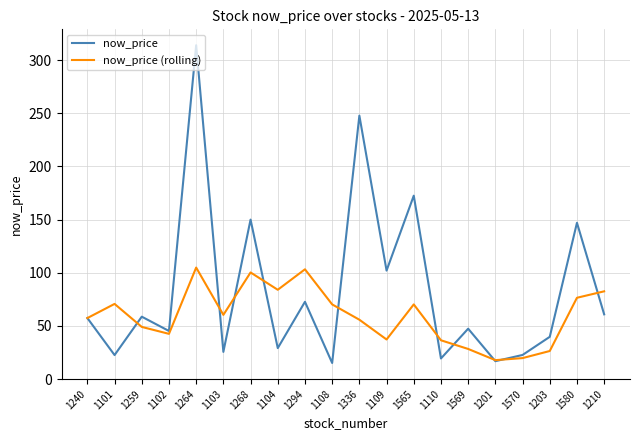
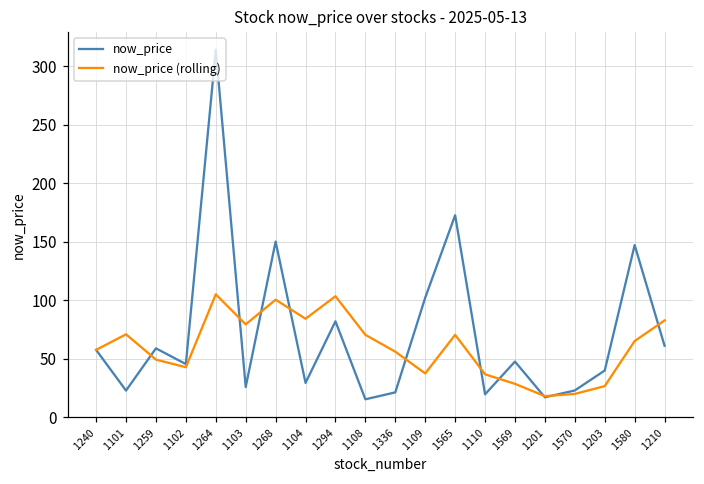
  {
    "now_price": {
      "1101": 23,
      "1259": 59,
      "1102": 45,
      "1103": 26,
      "1268": 150,
      "1104": 29,
-     "1294": 73,
+     "1294": 82,
      "1108": 15,
-     "1336": 248,
+     "1336": 21,
      "1109": 102,
      "1565": 173,
      "1110": 19,
      "1569": 47,
      "1570": 23,
      "1203": 40,
      "1580": 147,
      "1210": 61
    },
    "now_price (rolling)": {
      "1101": 71,
      "1259": 49,
      "1102": 43,
      "1264": 105,
-     "1103": 60,
+     "1103": 79,
      "1268": 100,
      "1104": 84,
      "1294": 103,
      "1108": 70,
      "1336": 56,
      "1109": 37,
      "1565": 70,
      "1110": 37,
      "1569": 28,
      "1570": 20,
      "1203": 26,
-     "1580": 76,
+     "1580": 65,
      "1210": 83
    }
  }
